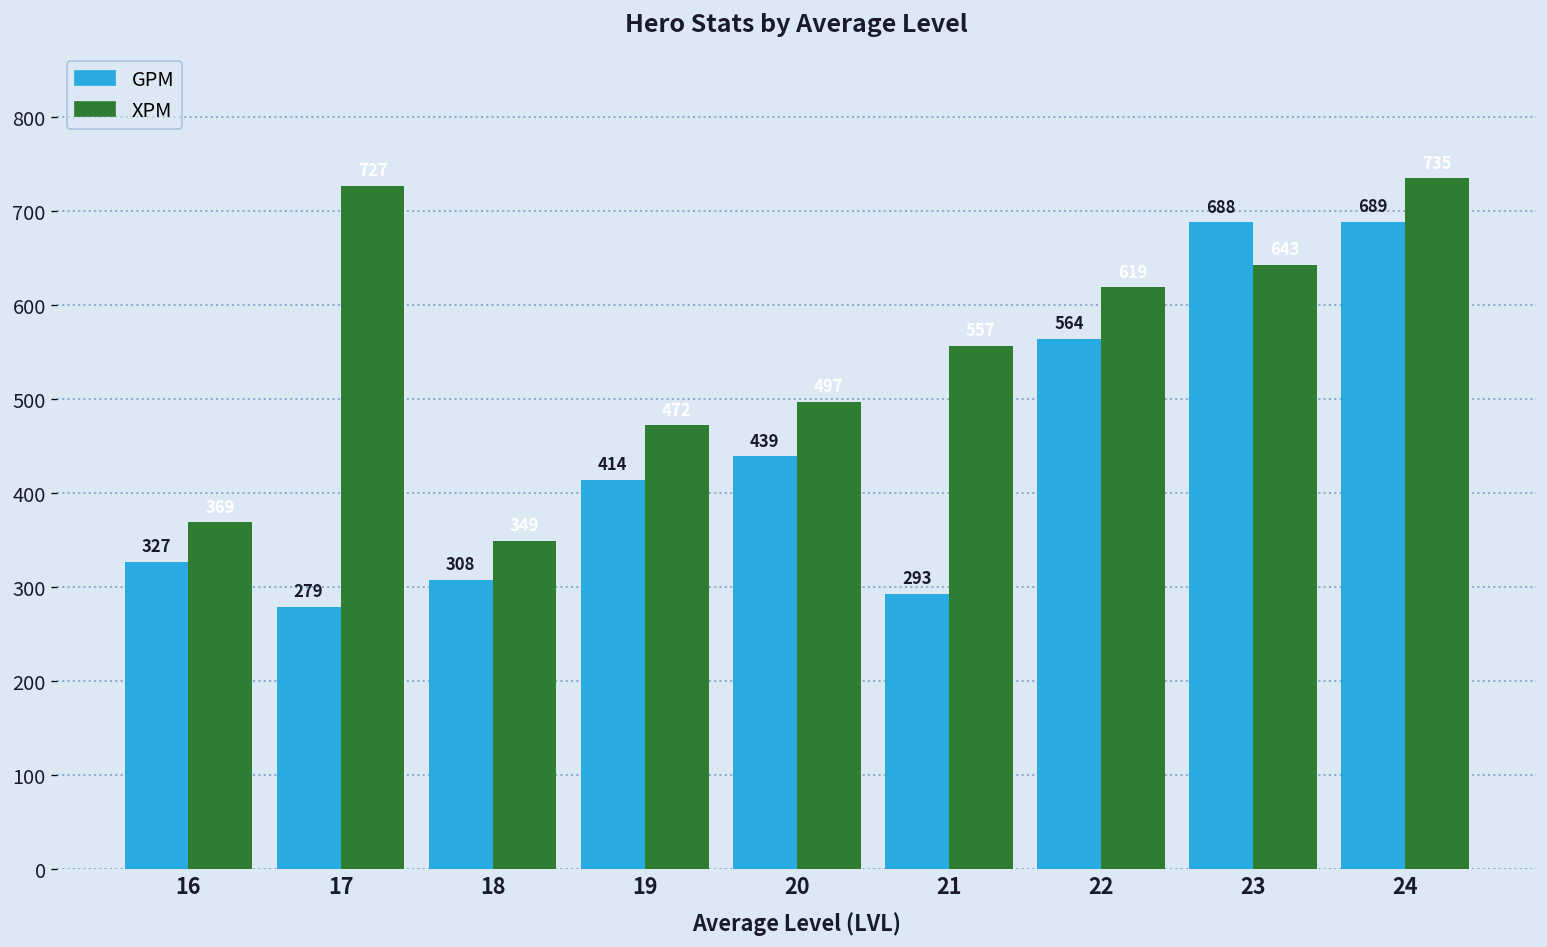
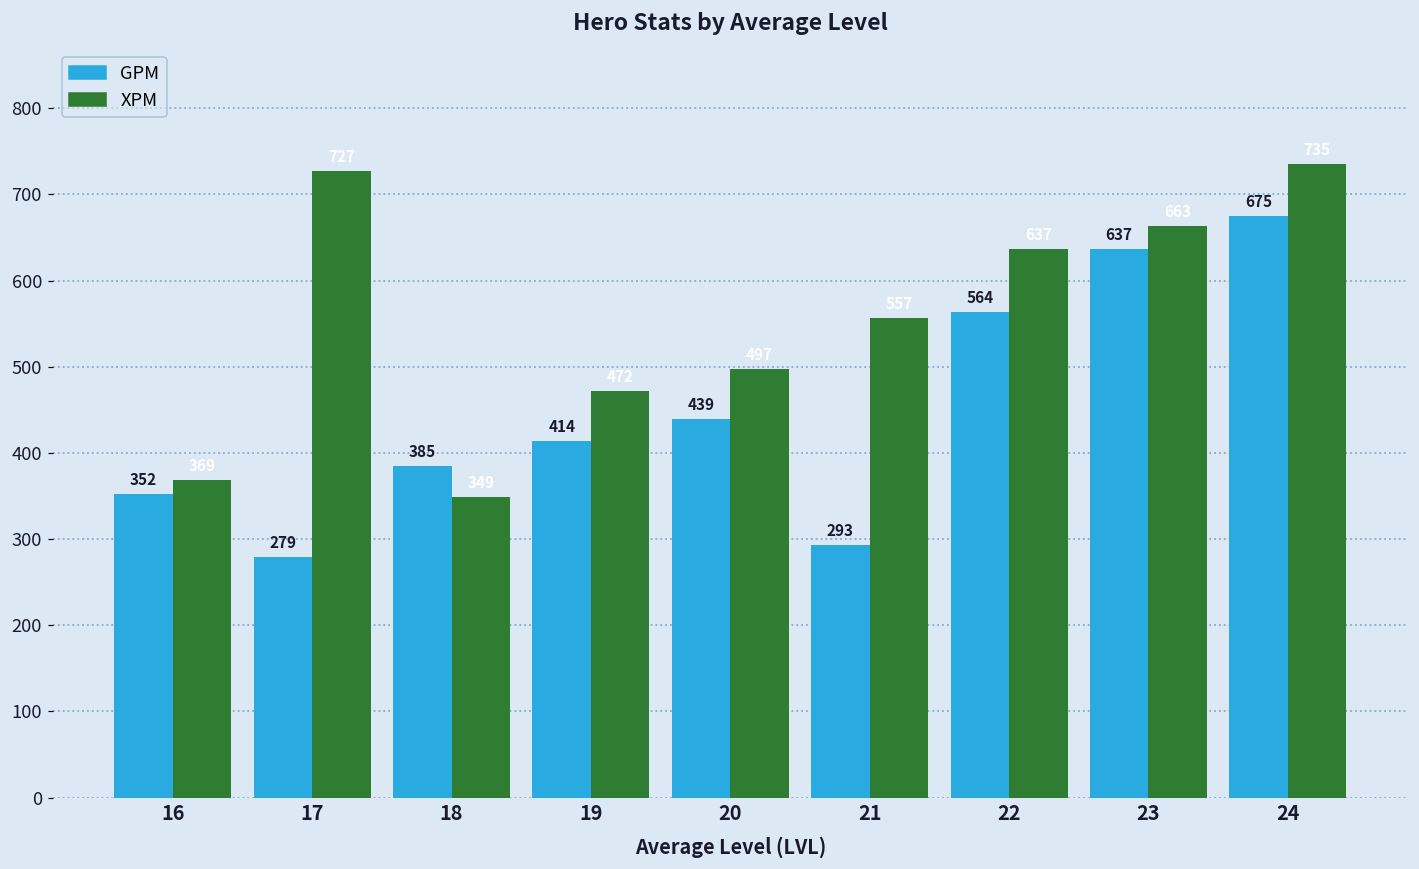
  {
    "GPM": {
-     "16": 327,
+     "16": 352,
      "17": 279,
-     "18": 308,
+     "18": 385,
      "19": 414,
      "20": 439,
      "21": 293,
      "22": 564,
-     "23": 688,
-     "24": 689
+     "23": 637,
+     "24": 675
    },
    "XPM": {
      "16": 370,
      "17": 730,
      "18": 350,
      "19": 470,
      "20": 500,
      "21": 560,
-     "22": 620,
-     "23": 640,
+     "22": 640,
+     "23": 660,
      "24": 740
    }
  }
